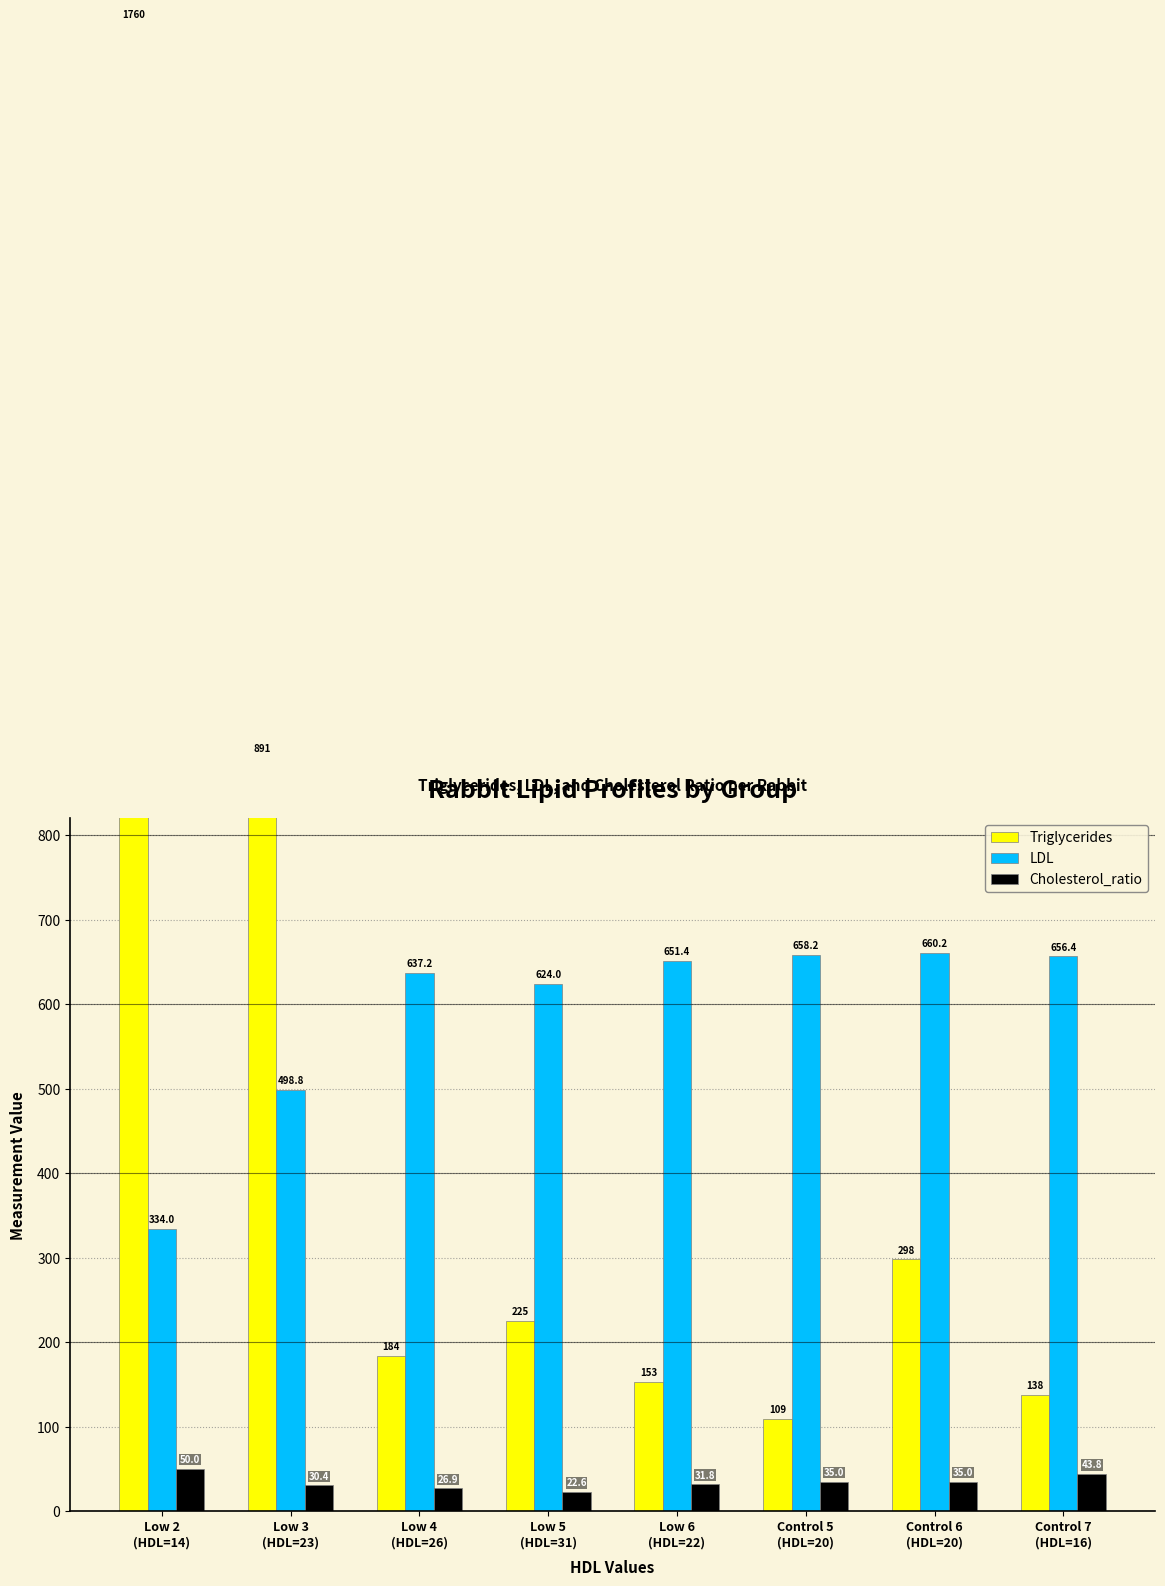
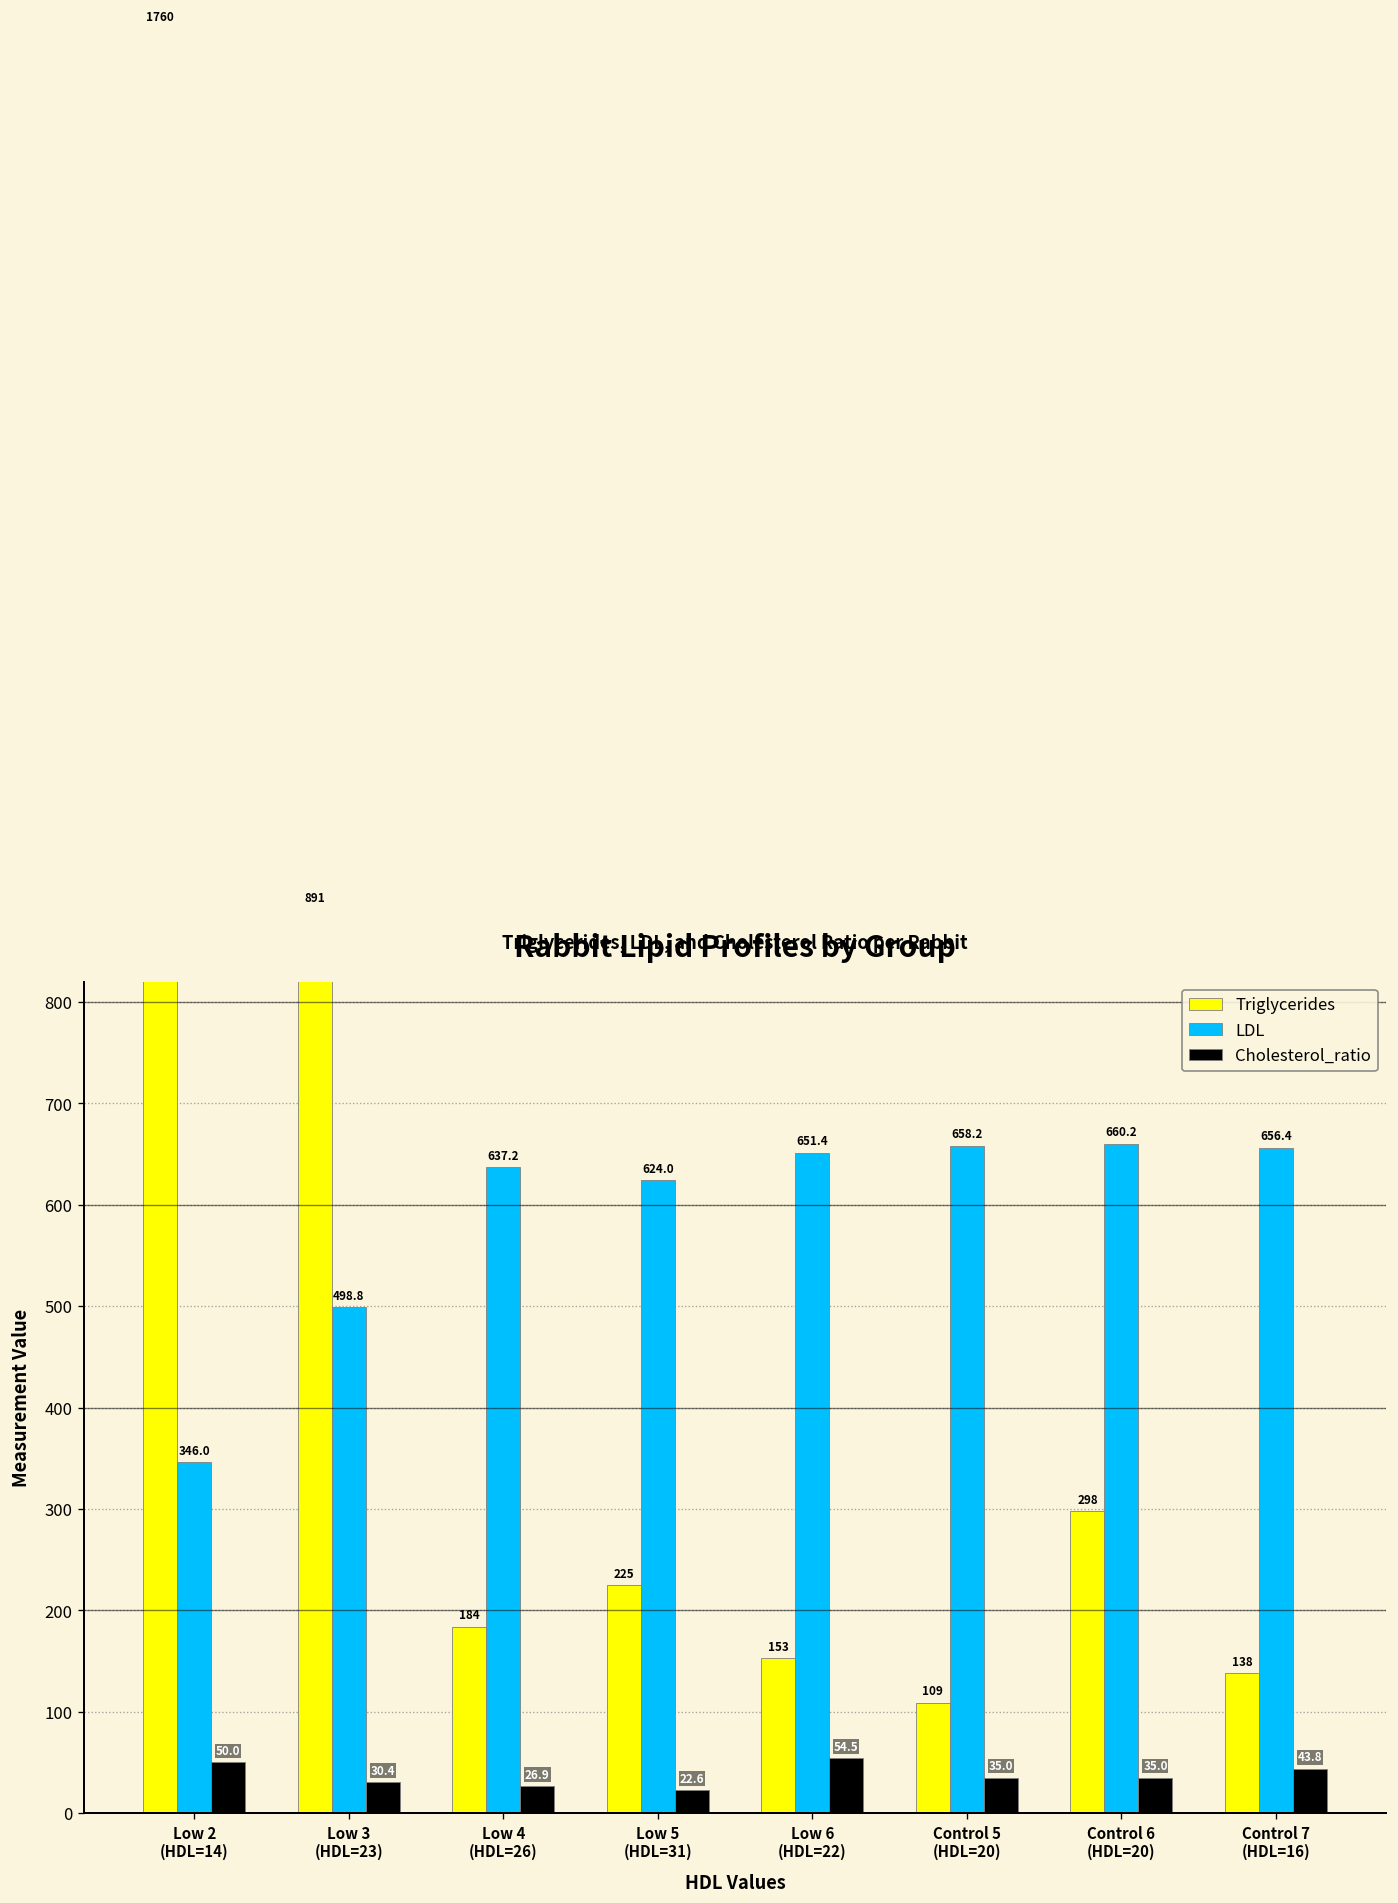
  {
    "Triglycerides": {
      "Low 4 (HDL=26)": 184,
      "Low 5 (HDL=31)": 225,
      "Low 6 (HDL=22)": 153,
      "Control 5 (HDL=20)": 109,
      "Control 6 (HDL=20)": 298,
      "Control 7 (HDL=16)": 138
    },
    "LDL": {
-     "Low 2 (HDL=14)": 334.0,
+     "Low 2 (HDL=14)": 346.0,
      "Low 3 (HDL=23)": 498.8,
      "Low 4 (HDL=26)": 637.2,
      "Low 5 (HDL=31)": 624.0,
      "Low 6 (HDL=22)": 651.4,
      "Control 5 (HDL=20)": 658.2,
      "Control 6 (HDL=20)": 660.2,
      "Control 7 (HDL=16)": 656.4
    },
    "Cholesterol_ratio": {
-     "Low 6 (HDL=22)": 31.8
+     "Low 6 (HDL=22)": 54.5
    }
  }
